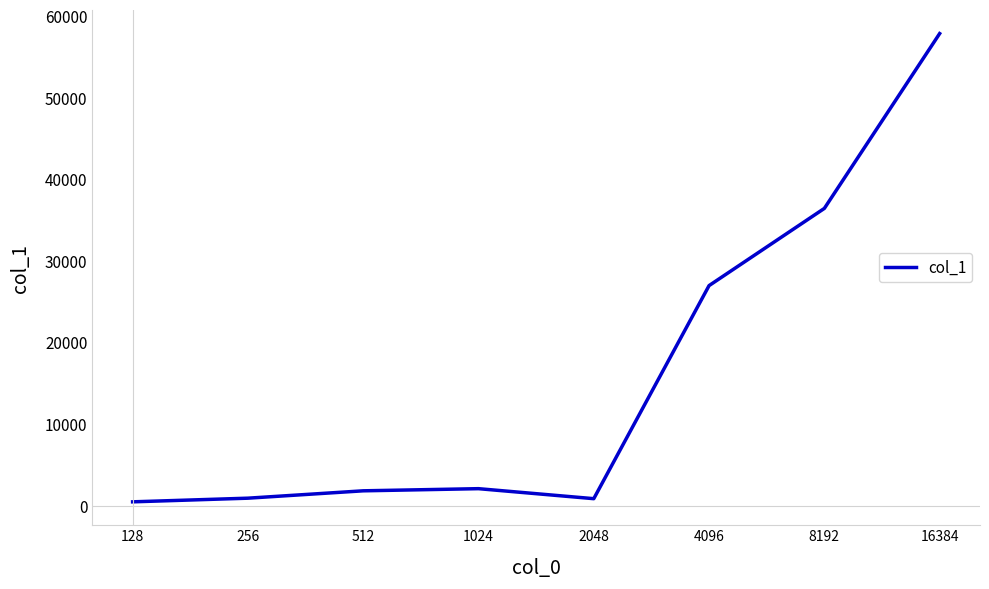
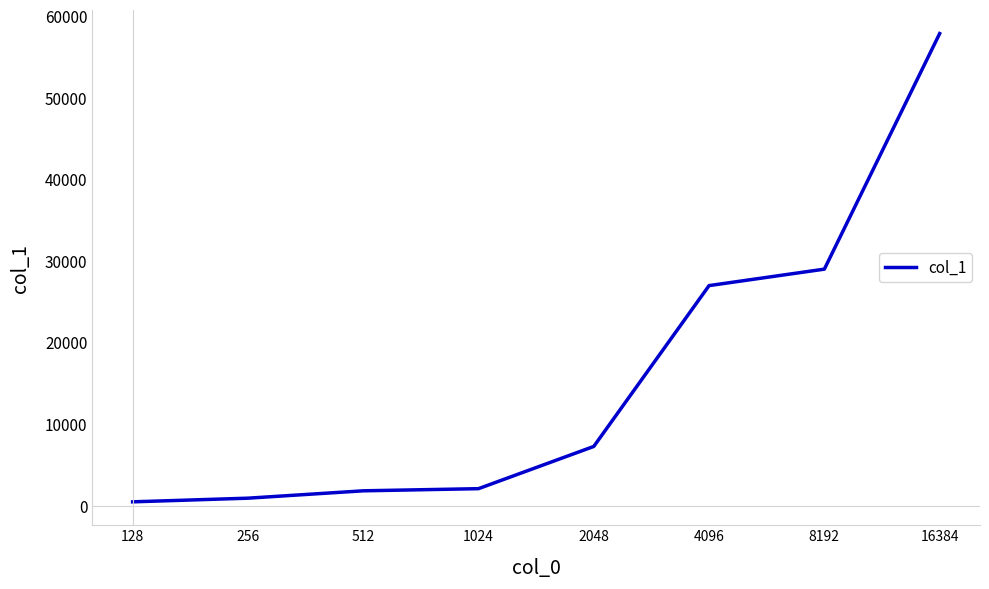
  {
    "128": 0,
    "256": 1000,
    "512": 2000,
    "1024": 2000,
-   "2048": 1000,
+   "2048": 7000,
    "4096": 27000,
-   "8192": 36000,
+   "8192": 29000,
    "16384": 58000
  }
